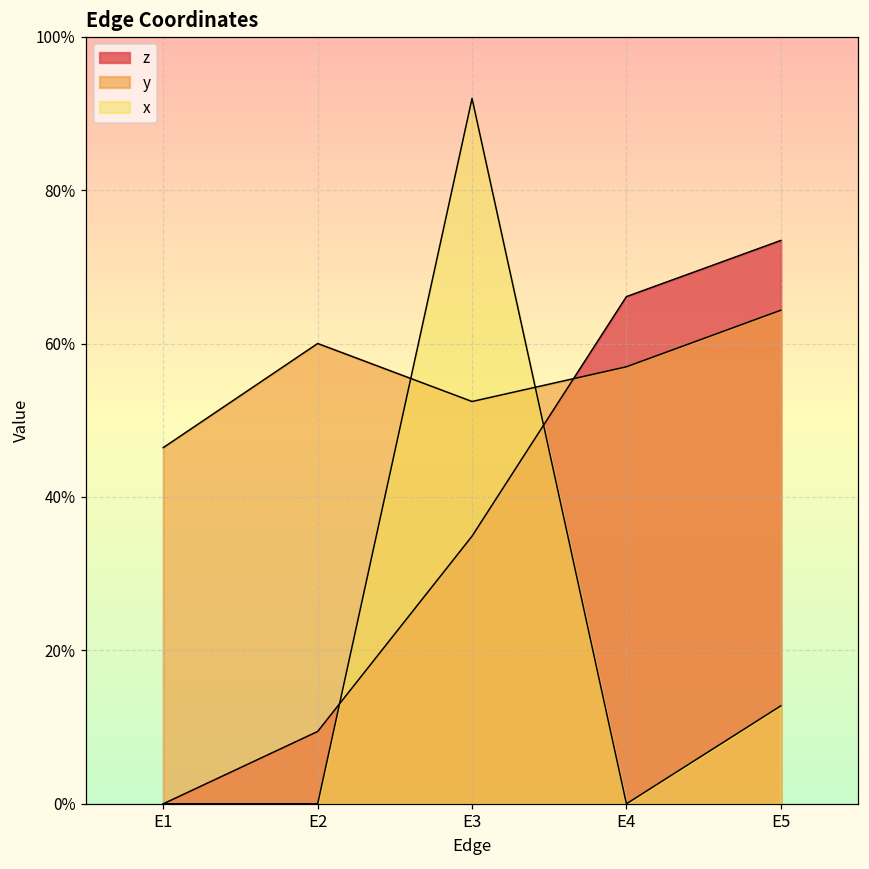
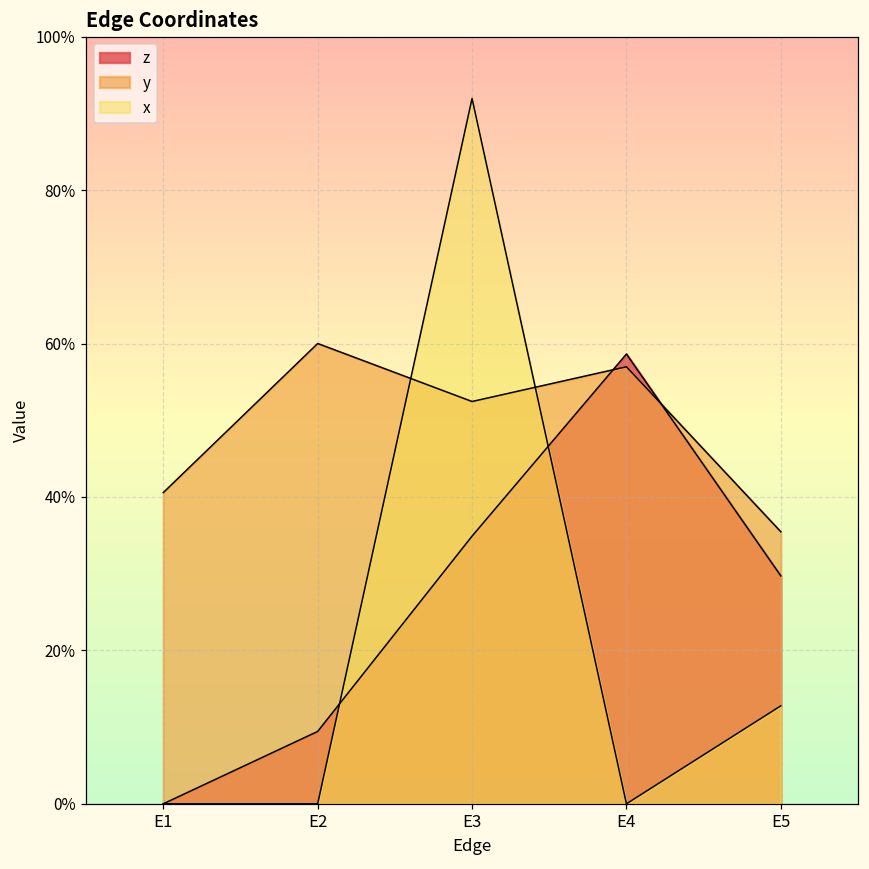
  {
    "z": {
      "E2": "9%",
      "E3": "35%",
-     "E4": "66%",
-     "E5": "73%"
+     "E4": "59%",
+     "E5": "30%"
    },
    "y": {
-     "E1": "46%",
+     "E1": "41%",
      "E2": "60%",
      "E3": "52%",
      "E4": "57%",
-     "E5": "64%"
+     "E5": "35%"
    },
    "x": {
      "E2": "0%",
      "E3": "92%",
      "E4": "0%",
      "E5": "13%"
    }
  }
